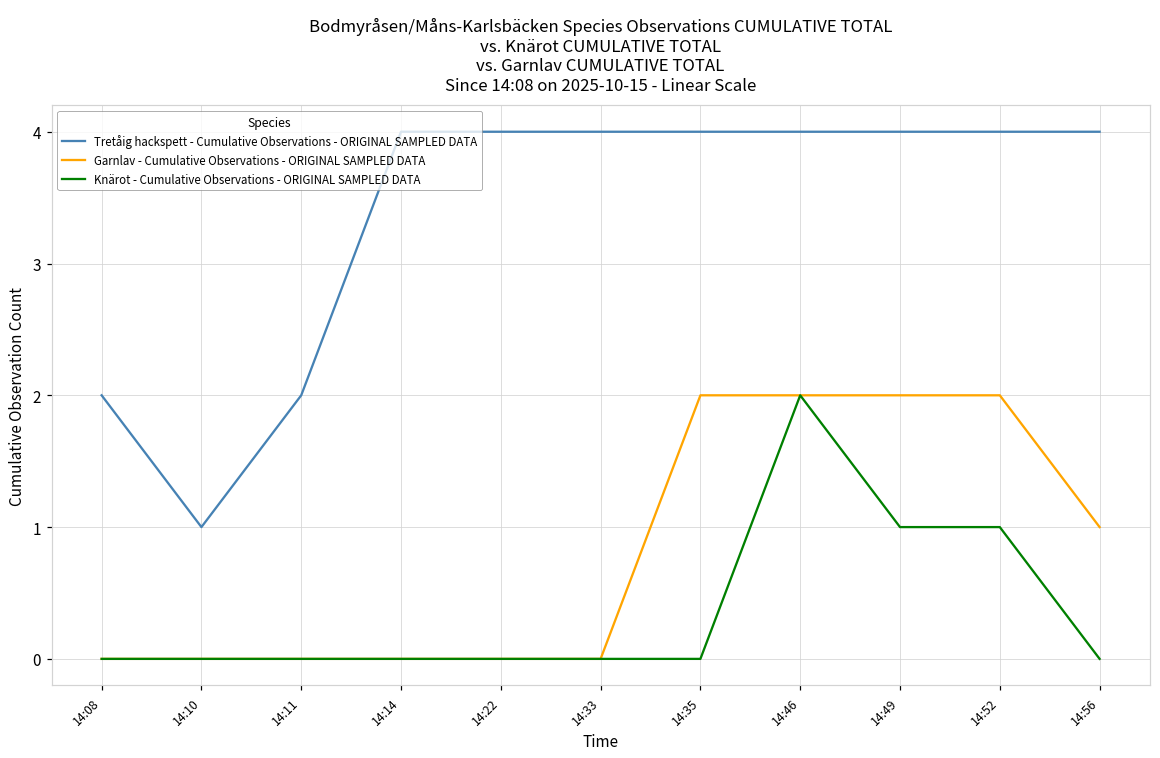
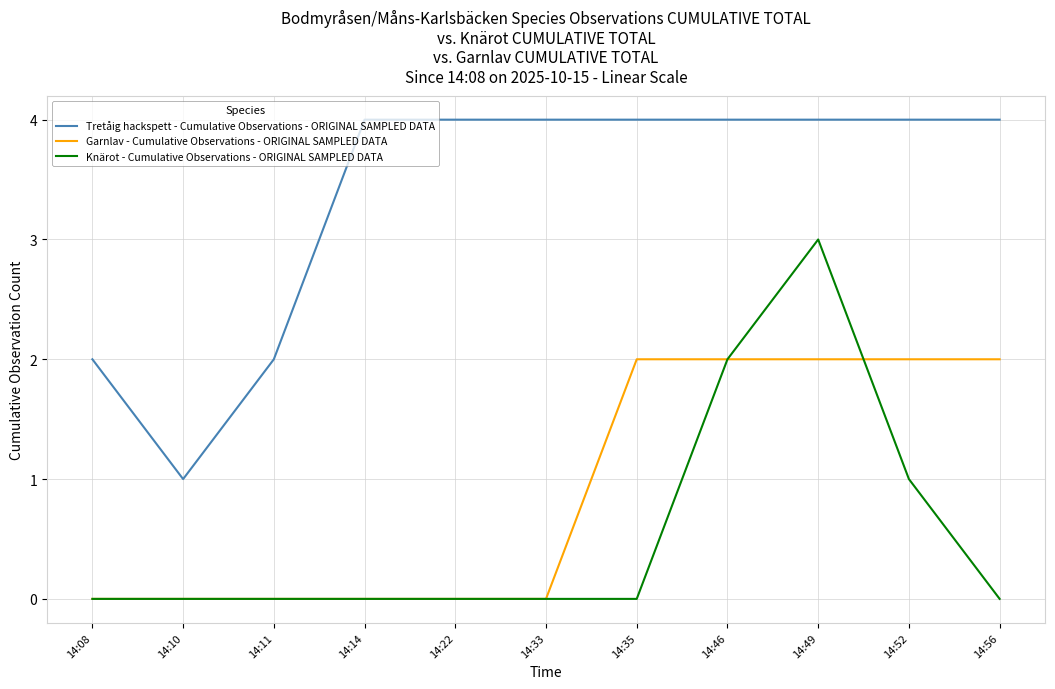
  {
    "Tretåig hackspett - Cumulative Observations - ORIGINAL SAMPLED DATA": {
      "14:08": 2,
      "14:10": 1,
      "14:11": 2,
      "14:22": 4,
      "14:33": 4,
      "14:35": 4,
      "14:46": 4,
      "14:49": 4,
      "14:52": 4,
      "14:56": 4
    },
    "Garnlav - Cumulative Observations - ORIGINAL SAMPLED DATA": {
      "14:35": 2,
      "14:49": 2,
      "14:52": 2,
-     "14:56": 1
+     "14:56": 2
    },
    "Knärot - Cumulative Observations - ORIGINAL SAMPLED DATA": {
      "14:35": 0,
-     "14:49": 1,
+     "14:49": 3,
      "14:52": 1,
      "14:56": 0
    }
  }
